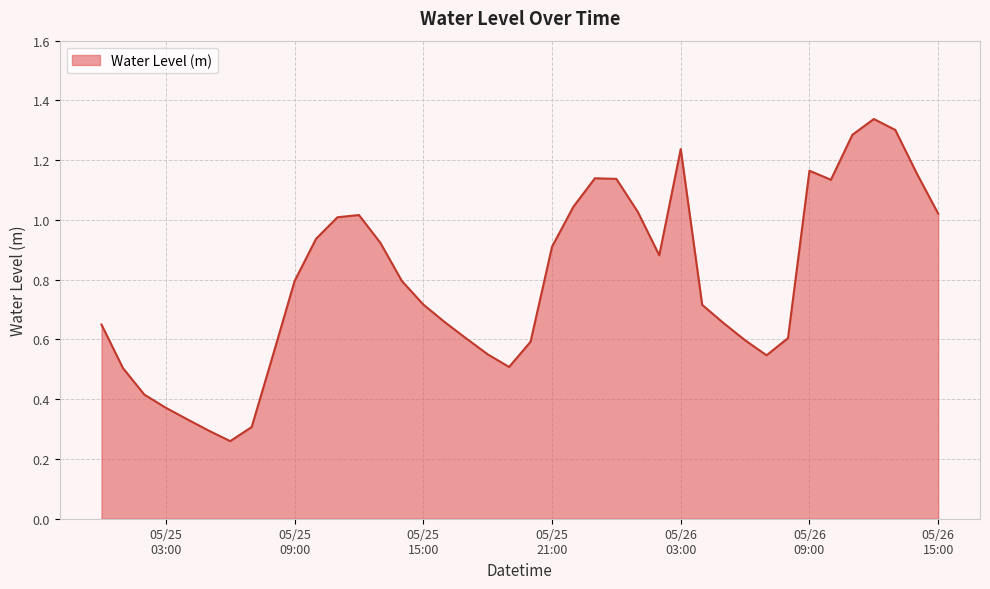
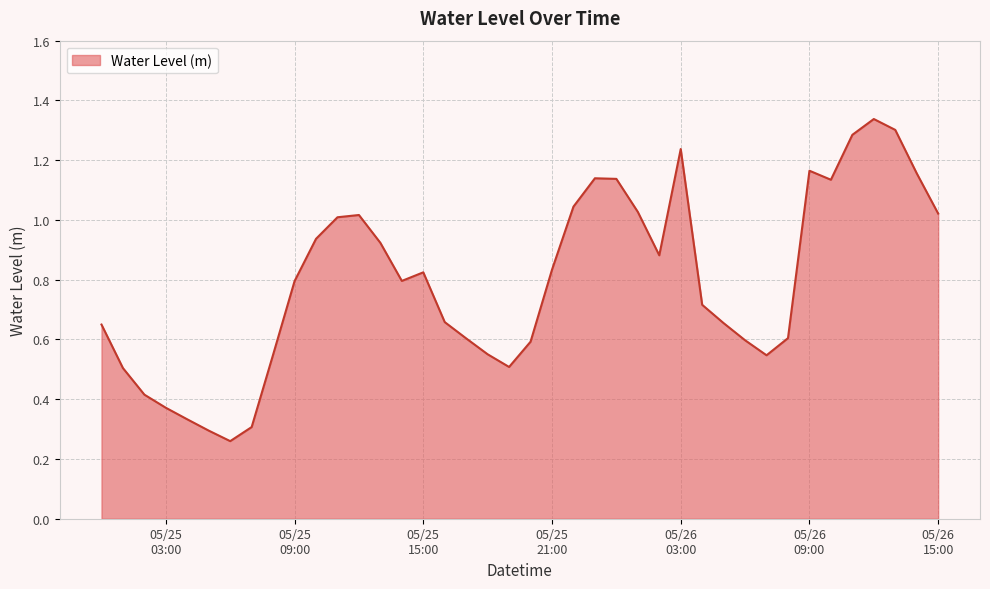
  {
    "05/25 03:00": 0.37,
    "05/25 09:00": 0.80,
-   "05/25 15:00": 0.72,
-   "05/25 21:00": 0.91,
+   "05/25 15:00": 0.82,
+   "05/25 21:00": 0.83,
    "05/26 03:00": 1.24,
    "05/26 09:00": 1.16,
    "05/26 15:00": 1.02
  }
